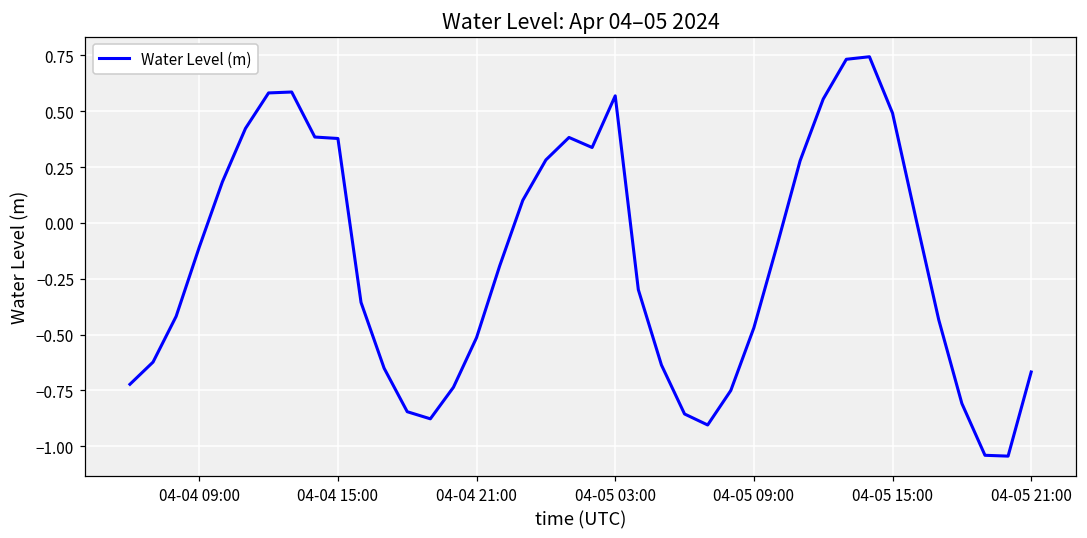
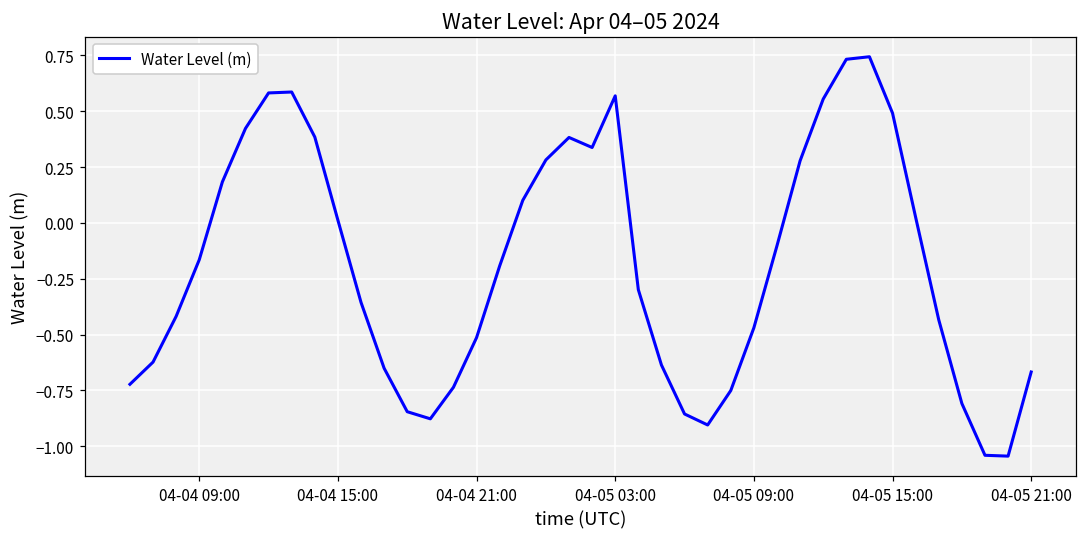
  {
-   "04-04 09:00": -0.11,
-   "04-04 15:00": 0.38,
+   "04-04 09:00": -0.16,
+   "04-04 15:00": 0.01,
    "04-04 21:00": -0.51,
    "04-05 03:00": 0.57,
    "04-05 09:00": -0.47,
    "04-05 15:00": 0.49,
    "04-05 21:00": -0.67
  }
